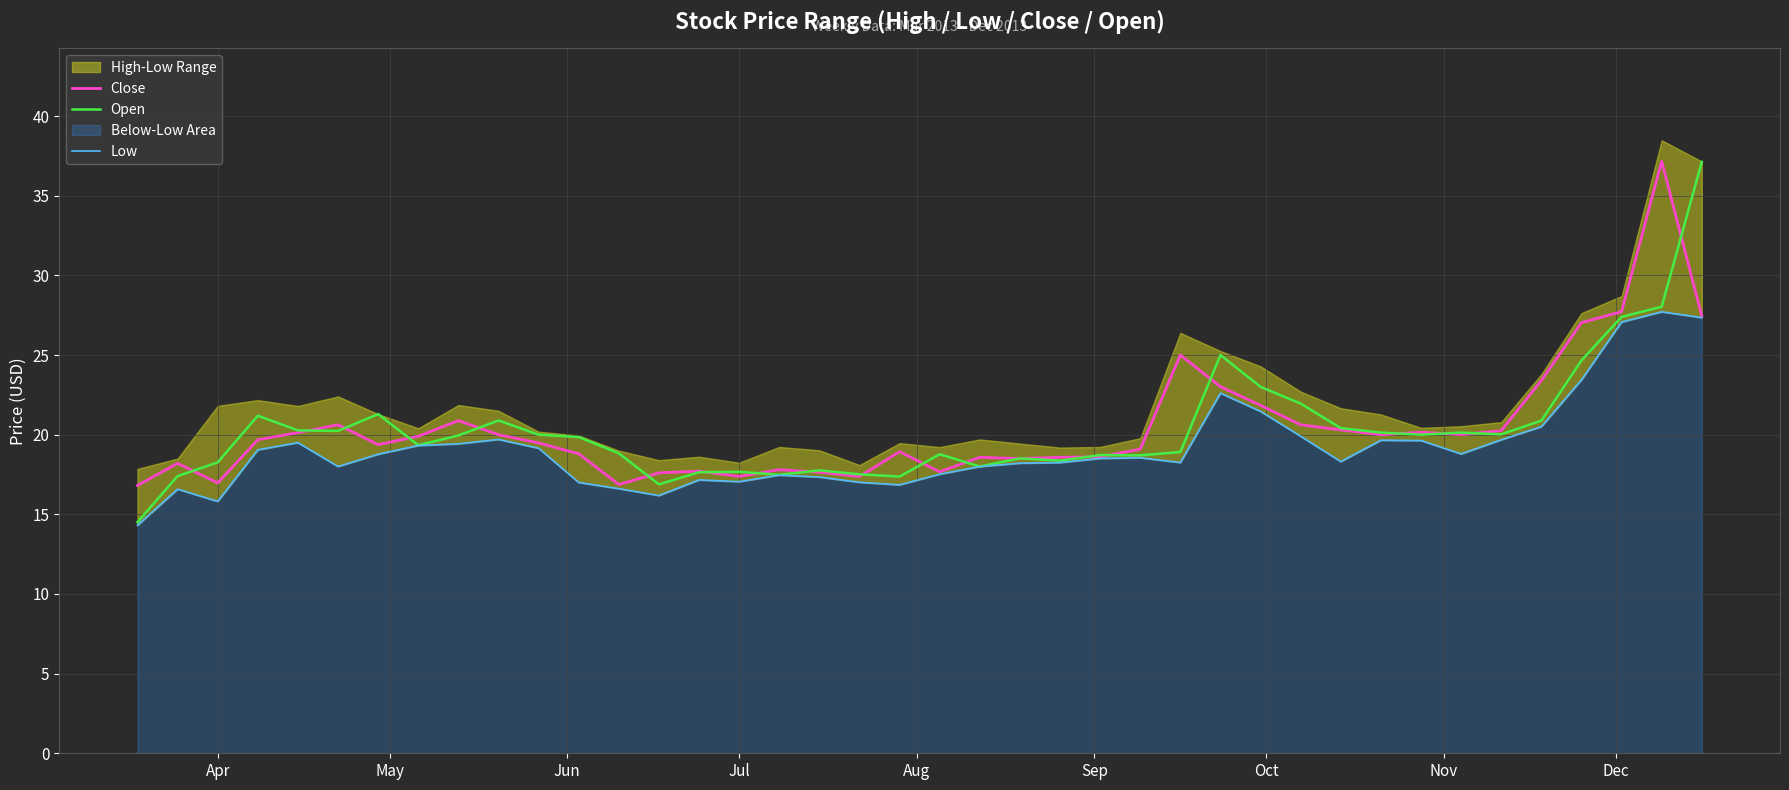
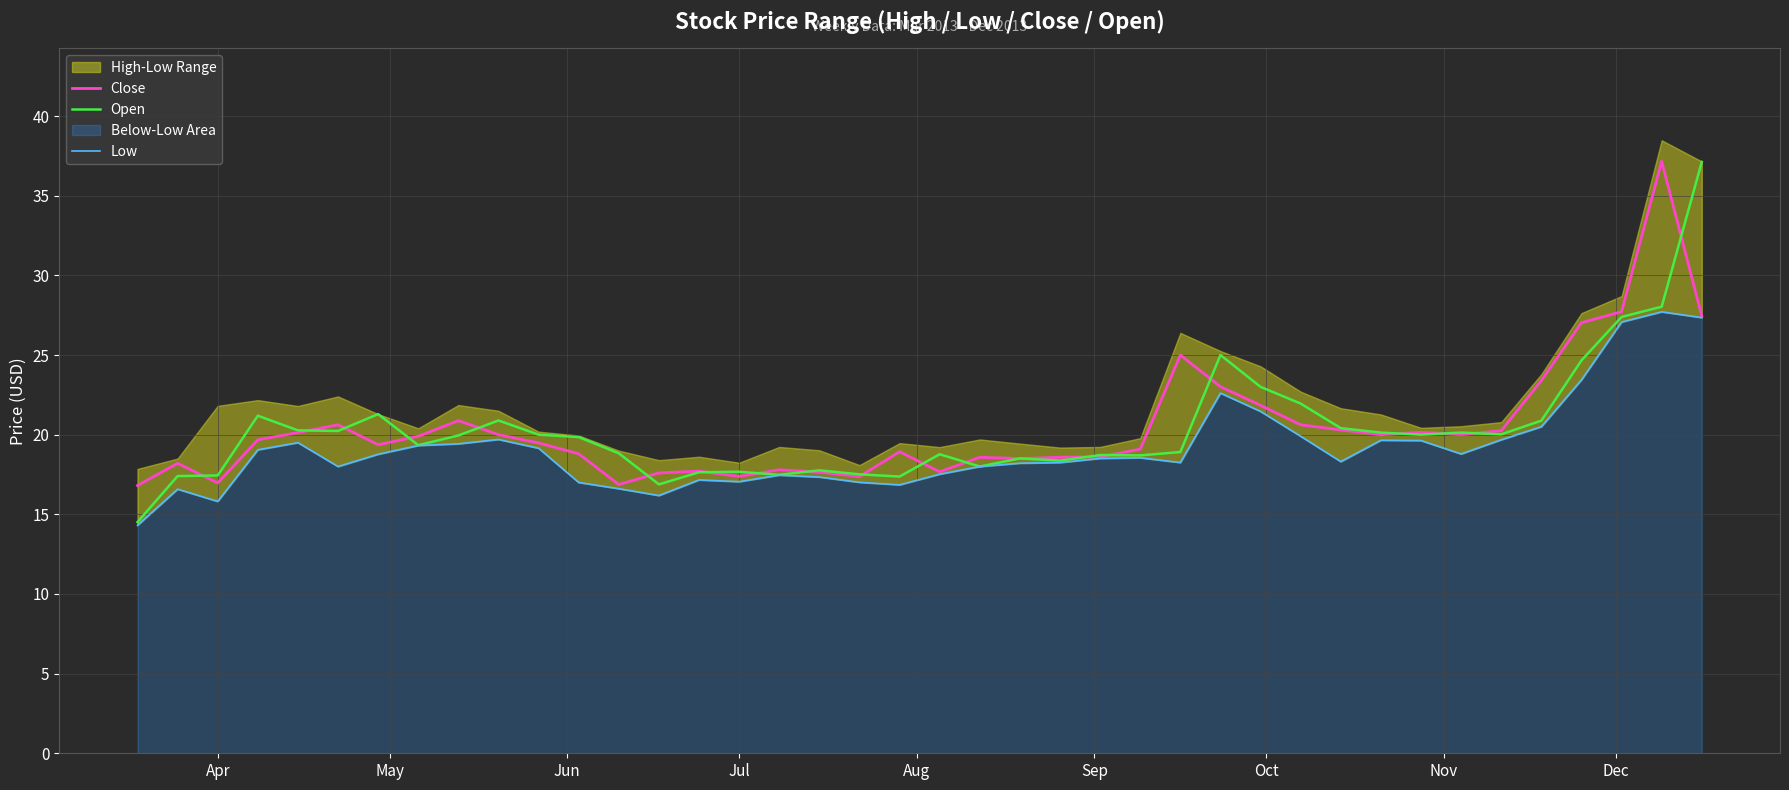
  {
    "Close": {
      "Apr": 17.0,
      "Jul": 17.4
    },
    "Open": {
-     "Apr": 18.3,
+     "Apr": 17.4,
      "Jul": 17.7
    },
    "Below-Low Area": {
      "Apr": 15.8,
      "Jul": 17.0
    }
  }
